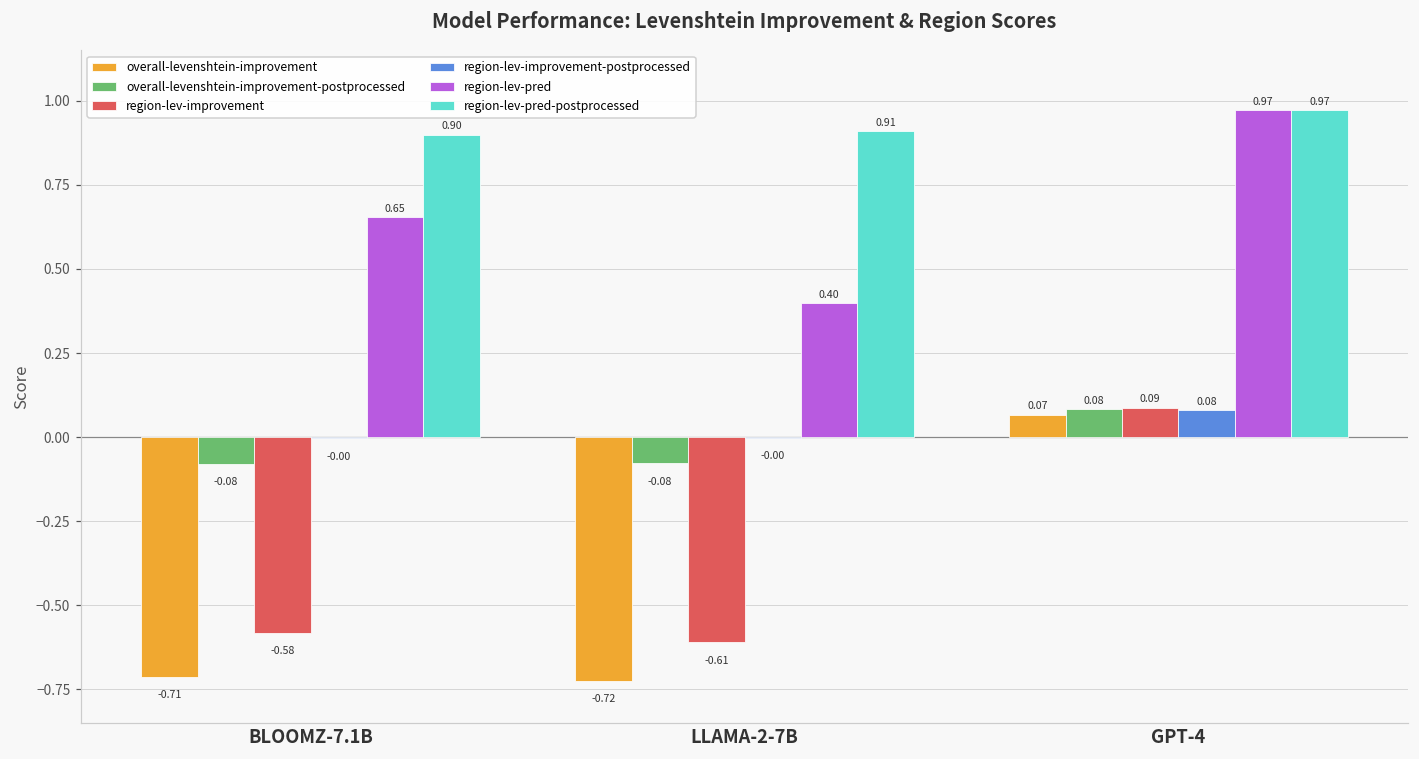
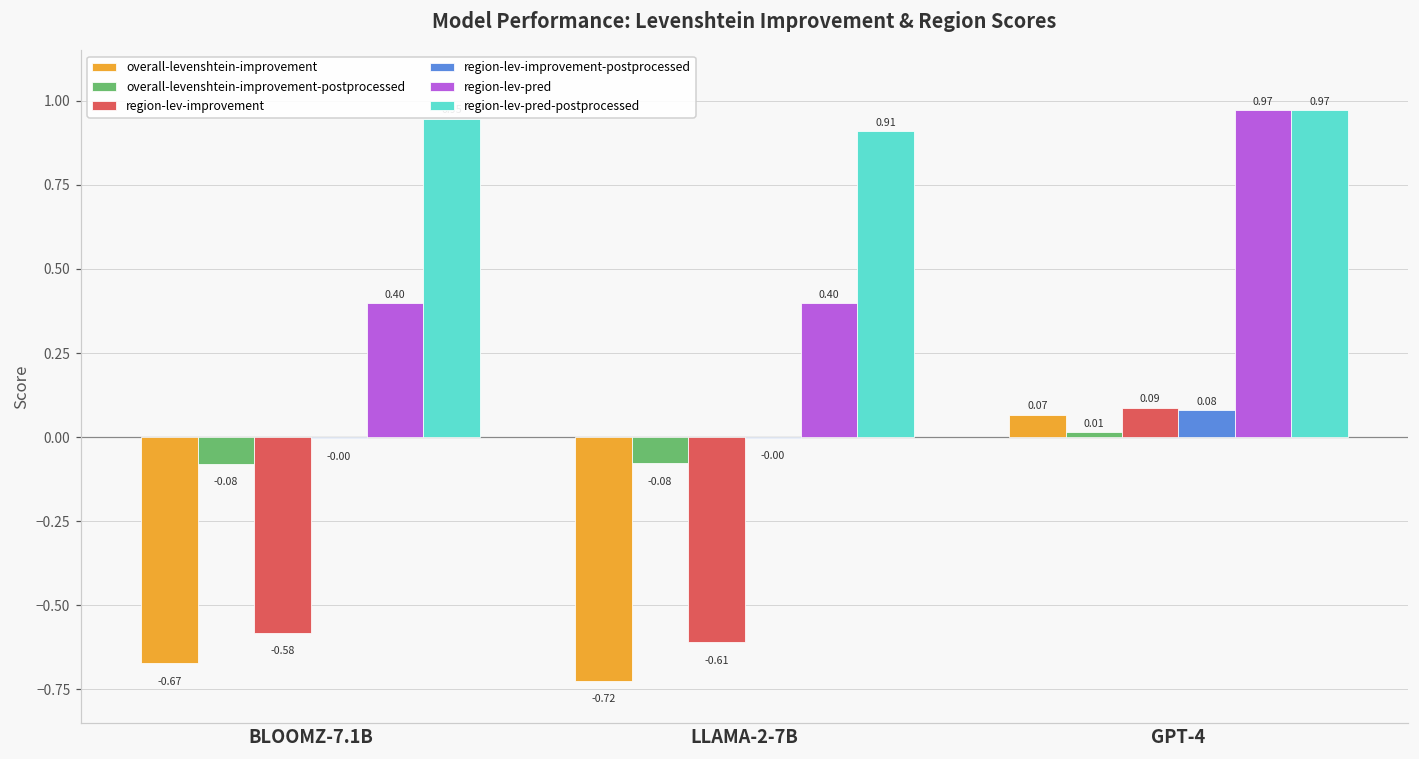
  {
    "overall-levenshtein-improvement": {
-     "BLOOMZ-7.1B": -0.71,
+     "BLOOMZ-7.1B": -0.67,
      "LLAMA-2-7B": -0.72,
      "GPT-4": 0.07
    },
    "overall-levenshtein-improvement-postprocessed": {
      "BLOOMZ-7.1B": -0.08,
      "LLAMA-2-7B": -0.08,
-     "GPT-4": 0.08
+     "GPT-4": 0.01
    },
    "region-lev-improvement": {
      "BLOOMZ-7.1B": -0.58,
      "LLAMA-2-7B": -0.61,
      "GPT-4": 0.09
    },
    "region-lev-improvement-postprocessed": {
      "BLOOMZ-7.1B": -0.00,
      "LLAMA-2-7B": -0.00,
      "GPT-4": 0.08
    },
    "region-lev-pred": {
-     "BLOOMZ-7.1B": 0.65,
+     "BLOOMZ-7.1B": 0.40,
      "LLAMA-2-7B": 0.40,
      "GPT-4": 0.97
    },
    "region-lev-pred-postprocessed": {
-     "BLOOMZ-7.1B": 0.90
+     "BLOOMZ-7.1B": 0.95
    }
  }
